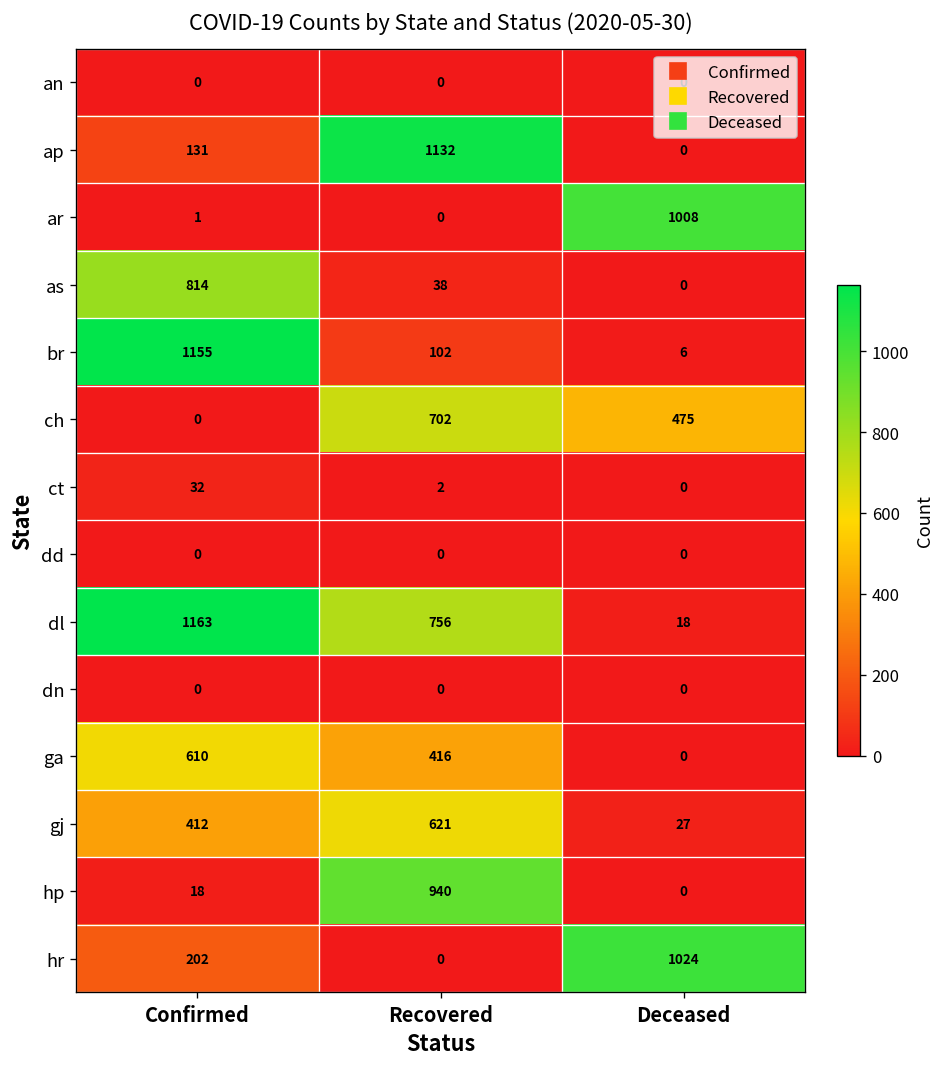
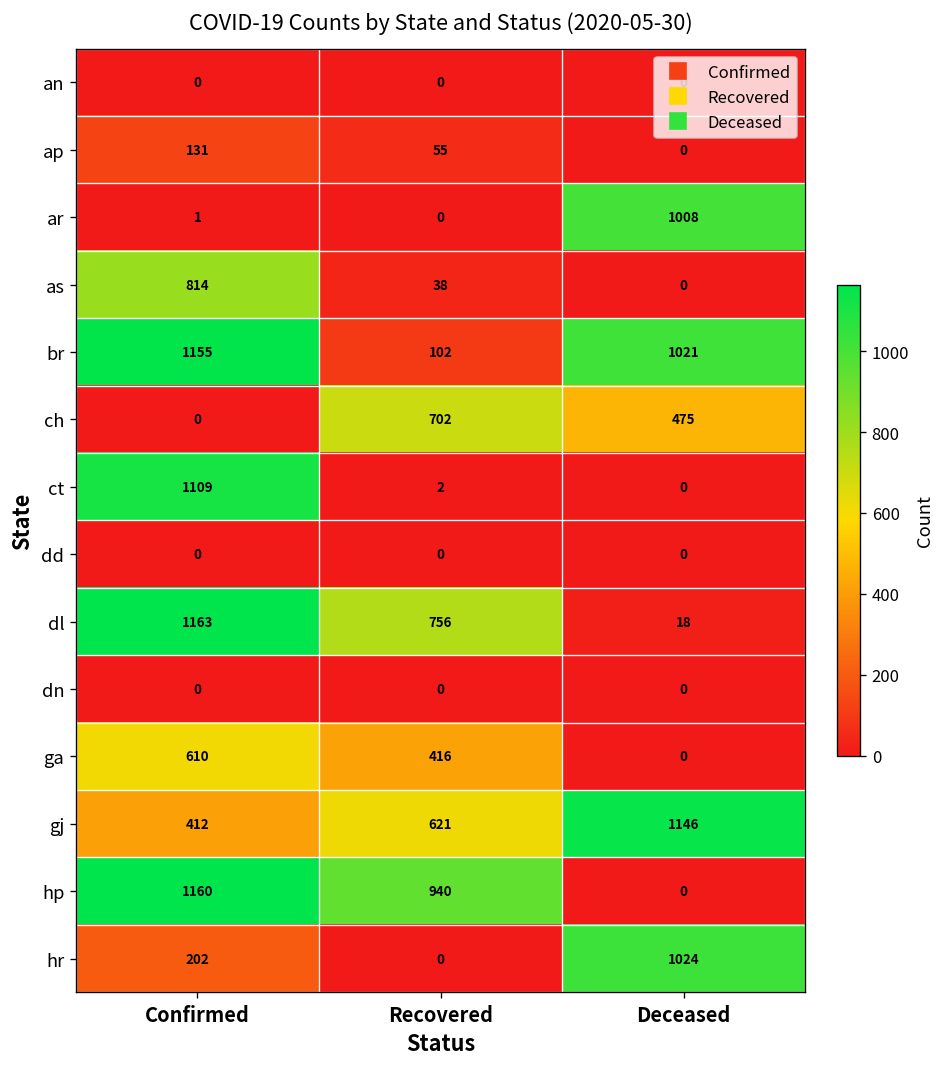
  {
    "an": {
      "Confirmed": 0,
      "Recovered": 0
    },
    "ap": {
      "Confirmed": 131,
-     "Recovered": 1132,
+     "Recovered": 55,
      "Deceased": 0
    },
    "ar": {
      "Confirmed": 1,
      "Recovered": 0,
      "Deceased": 1008
    },
    "as": {
      "Confirmed": 814,
      "Recovered": 38,
      "Deceased": 0
    },
    "br": {
      "Confirmed": 1155,
      "Recovered": 102,
-     "Deceased": 6
+     "Deceased": 1021
    },
    "ch": {
      "Confirmed": 0,
      "Recovered": 702,
      "Deceased": 475
    },
    "ct": {
-     "Confirmed": 32,
+     "Confirmed": 1109,
      "Recovered": 2,
      "Deceased": 0
    },
    "dd": {
      "Confirmed": 0,
      "Recovered": 0,
      "Deceased": 0
    },
    "dl": {
      "Confirmed": 1163,
      "Recovered": 756,
      "Deceased": 18
    },
    "dn": {
      "Confirmed": 0,
      "Recovered": 0,
      "Deceased": 0
    },
    "ga": {
      "Confirmed": 610,
      "Recovered": 416,
      "Deceased": 0
    },
    "gj": {
      "Confirmed": 412,
      "Recovered": 621,
-     "Deceased": 27
+     "Deceased": 1146
    },
    "hp": {
-     "Confirmed": 18,
+     "Confirmed": 1160,
      "Recovered": 940,
      "Deceased": 0
    },
    "hr": {
      "Confirmed": 202,
      "Recovered": 0,
      "Deceased": 1024
    }
  }
